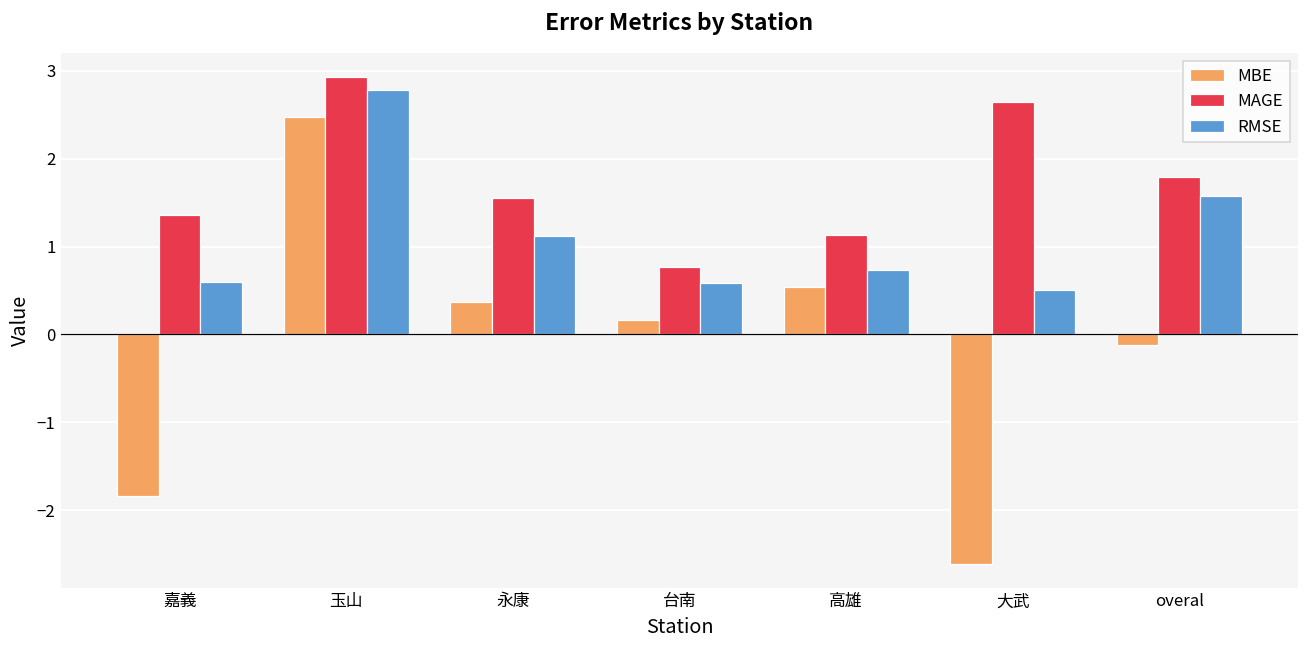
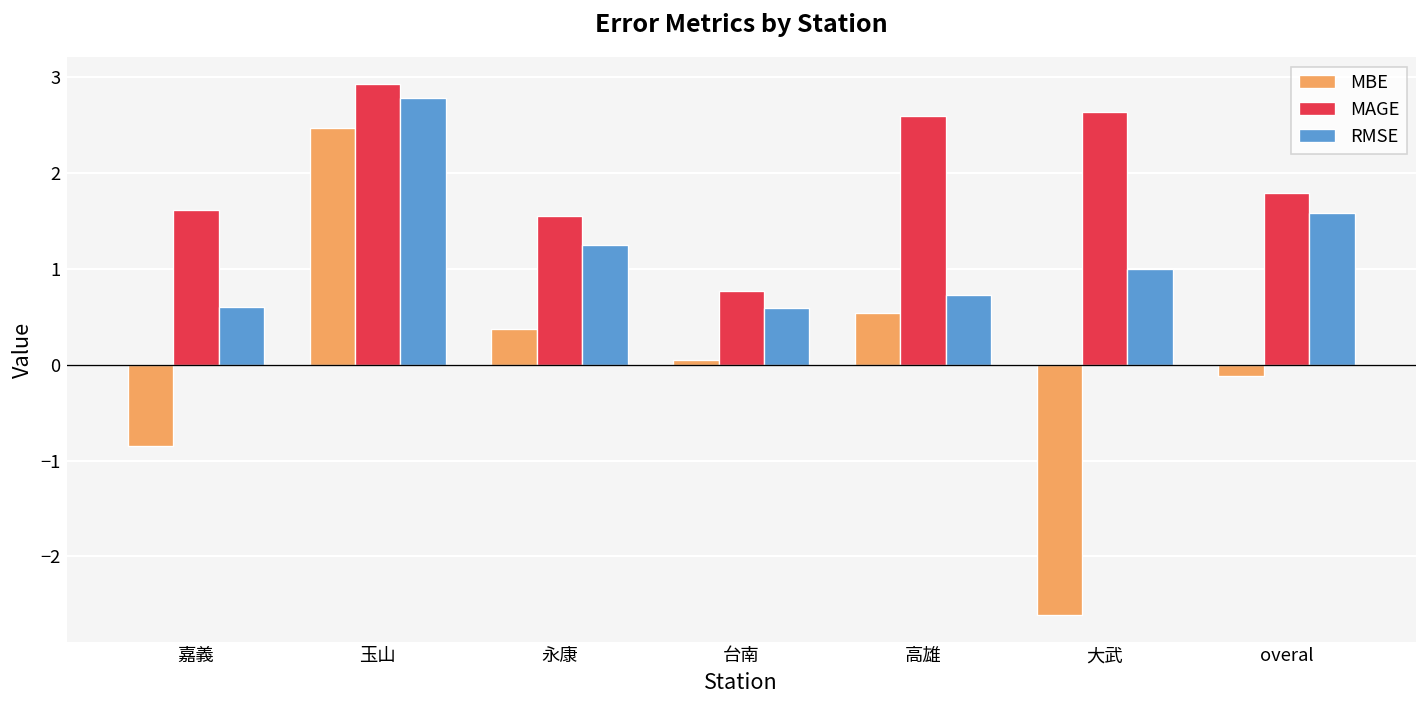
  {
    "MBE": {
-     "嘉義": -1.8,
+     "嘉義": -0.9,
      "玉山": 2.5,
      "永康": 0.4,
-     "台南": 0.2,
+     "台南": 0.1,
      "高雄": 0.5,
      "大武": -2.6,
      "overal": -0.1
    },
    "MAGE": {
-     "嘉義": 1.4,
+     "嘉義": 1.6,
      "玉山": 2.9,
      "永康": 1.6,
      "台南": 0.8,
-     "高雄": 1.1,
+     "高雄": 2.6,
      "大武": 2.6,
      "overal": 1.8
    },
    "RMSE": {
      "嘉義": 0.6,
      "玉山": 2.8,
-     "永康": 1.1,
+     "永康": 1.3,
      "台南": 0.6,
      "高雄": 0.7,
-     "大武": 0.5,
+     "大武": 1.0,
      "overal": 1.6
    }
  }
